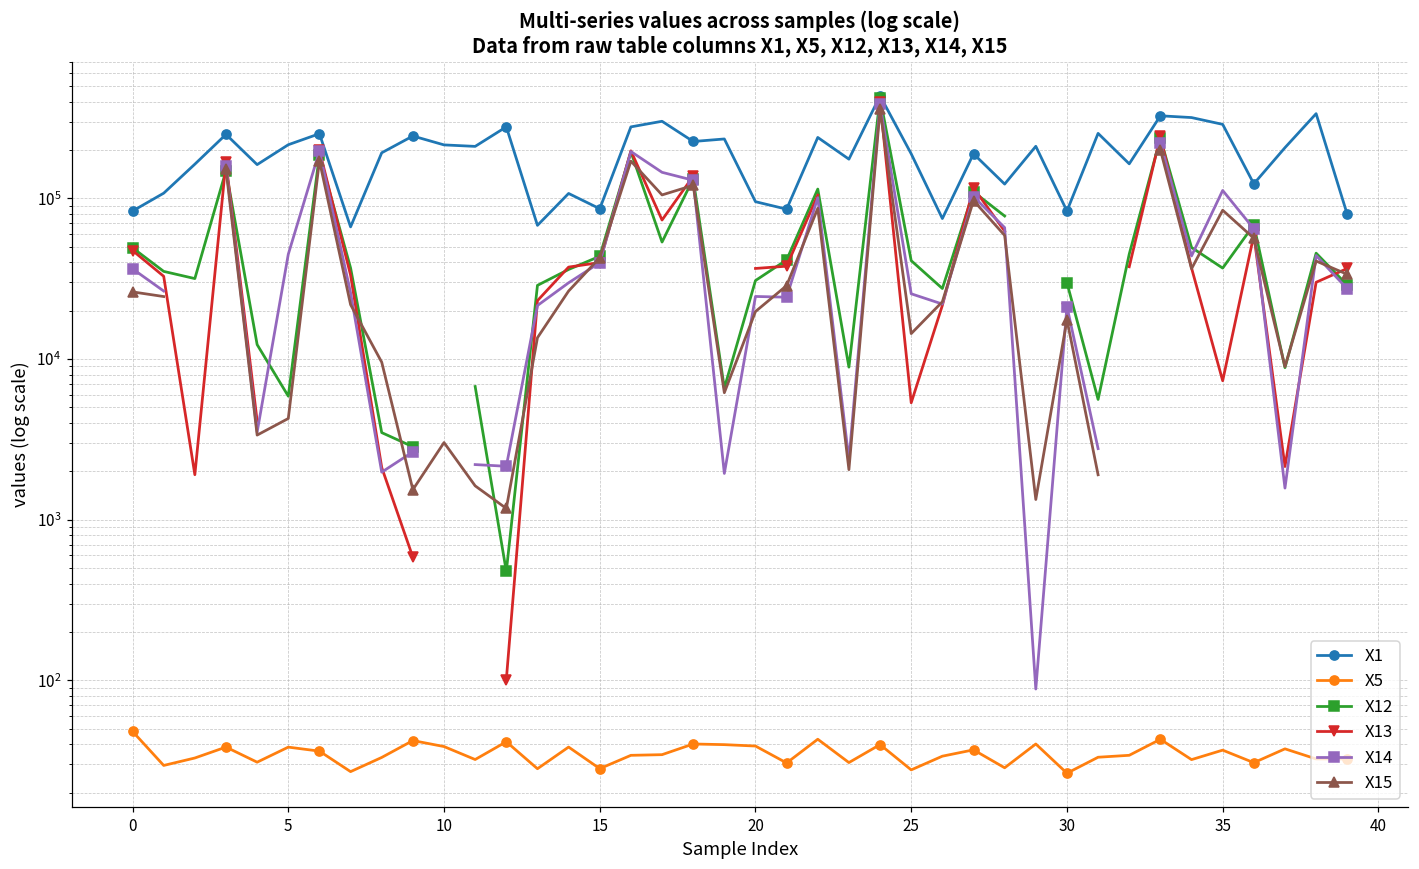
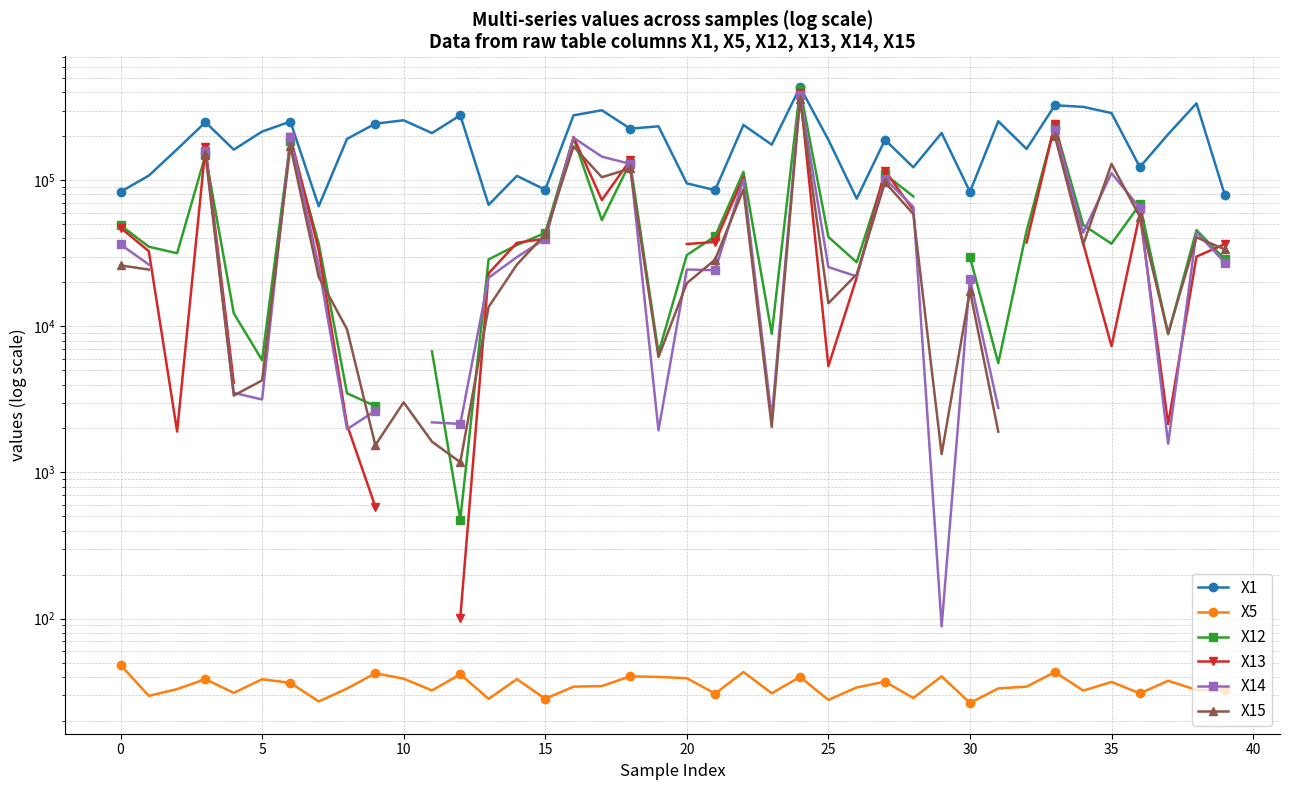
  {
    "X1": {
      "0": 80000,
      "5": 220000,
-     "10": 210000,
+     "10": 260000,
      "15": 90000,
      "20": 100000,
      "25": 190000,
      "30": 80000,
      "35": 290000
    },
    "X5": {
      "0": 48,
      "5": 38,
      "10": 39,
      "15": 28,
      "20": 39,
      "25": 28,
      "30": 26,
      "35": 37
    },
    "X12": {
      "5": 5900,
      "20": 31000,
      "25": 41000,
      "30": 30000,
      "35": 37000
    },
    "X13": {
      "20": 37000,
      "25": 5300,
      "35": 7000
    },
    "X14": {
      "0": 36000,
-     "5": 45000,
+     "5": 3200,
      "20": 24000,
      "25": 25000,
      "35": 110000
    },
    "X15": {
      "0": 26000,
      "5": 4300,
      "10": 3000,
      "20": 20000,
      "25": 14000,
      "30": 18000,
-     "35": 80000
+     "35": 130000
    }
  }
